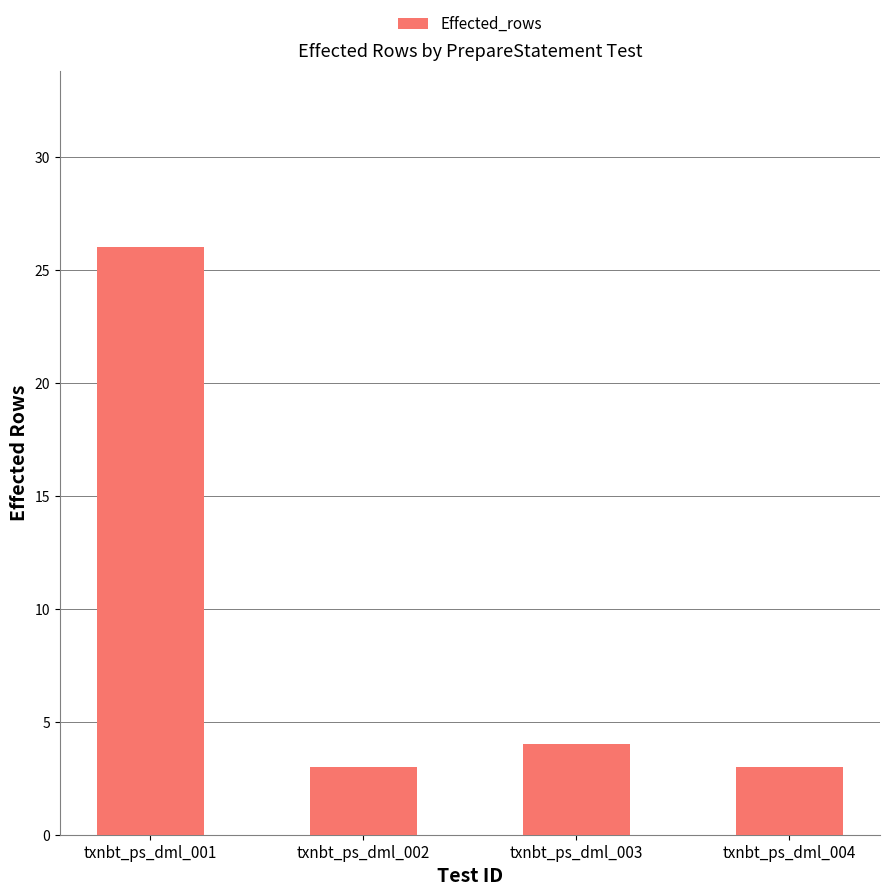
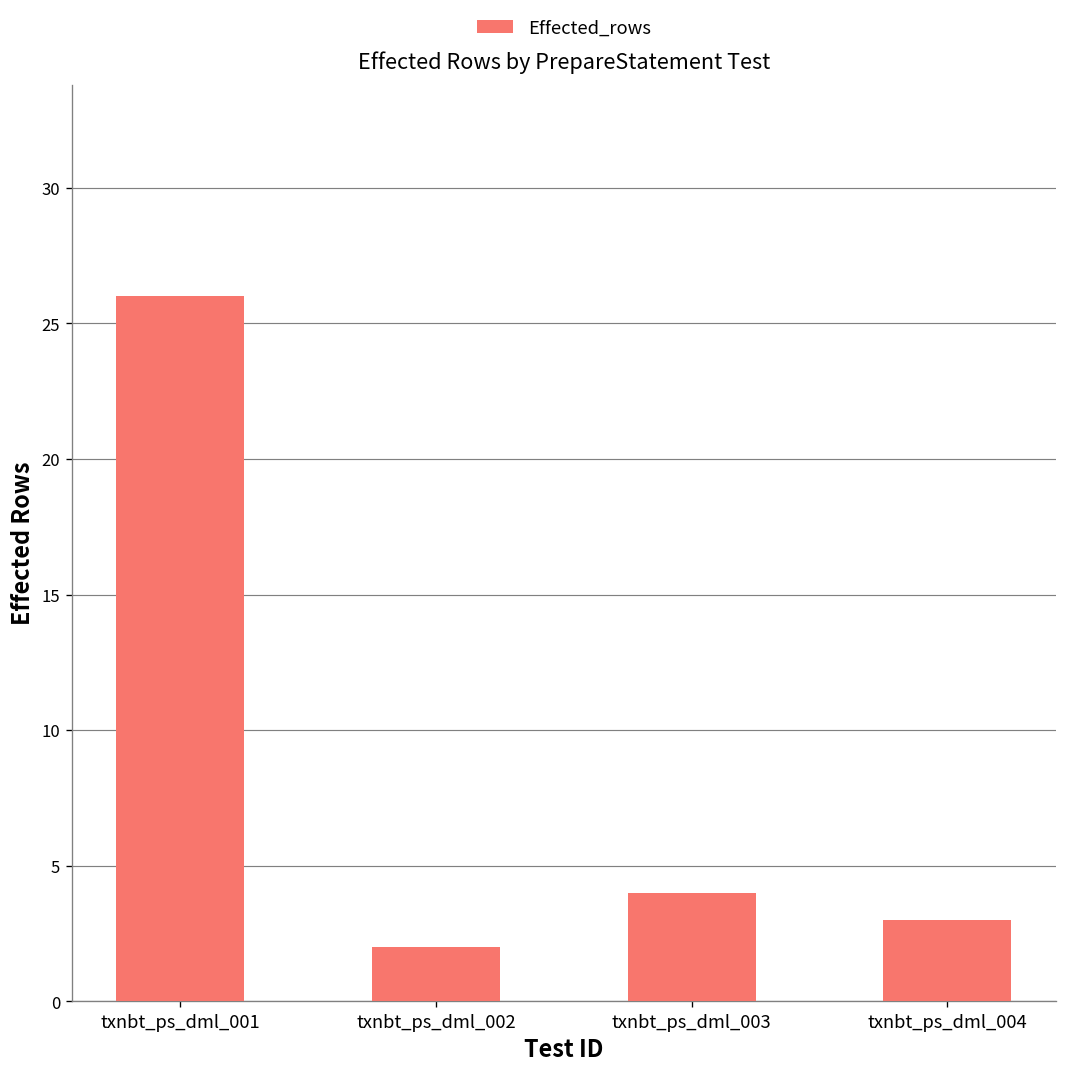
  {
    "txnbt_ps_dml_001": 26,
-   "txnbt_ps_dml_002": 3,
+   "txnbt_ps_dml_002": 2,
    "txnbt_ps_dml_003": 4,
    "txnbt_ps_dml_004": 3
  }
